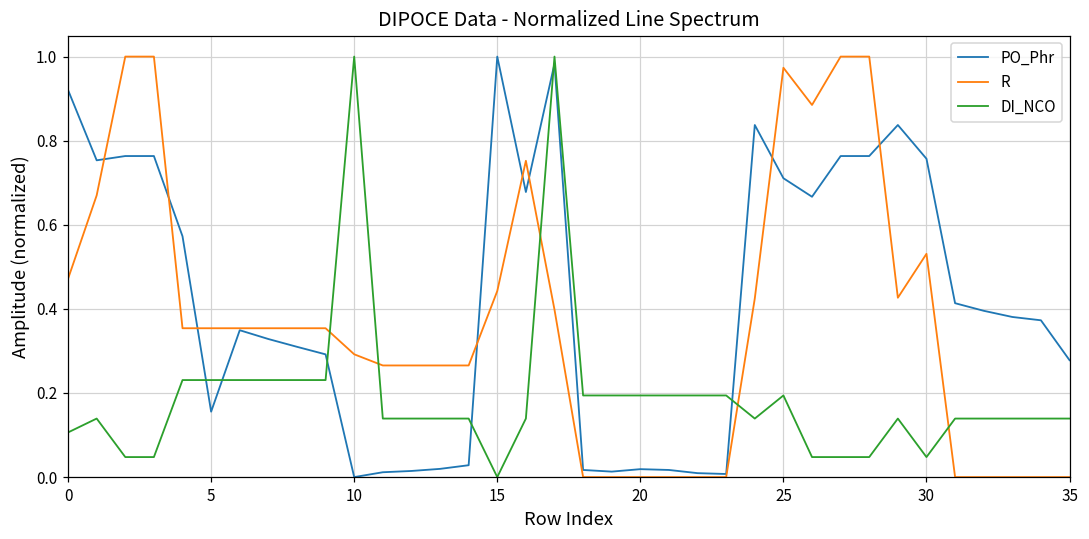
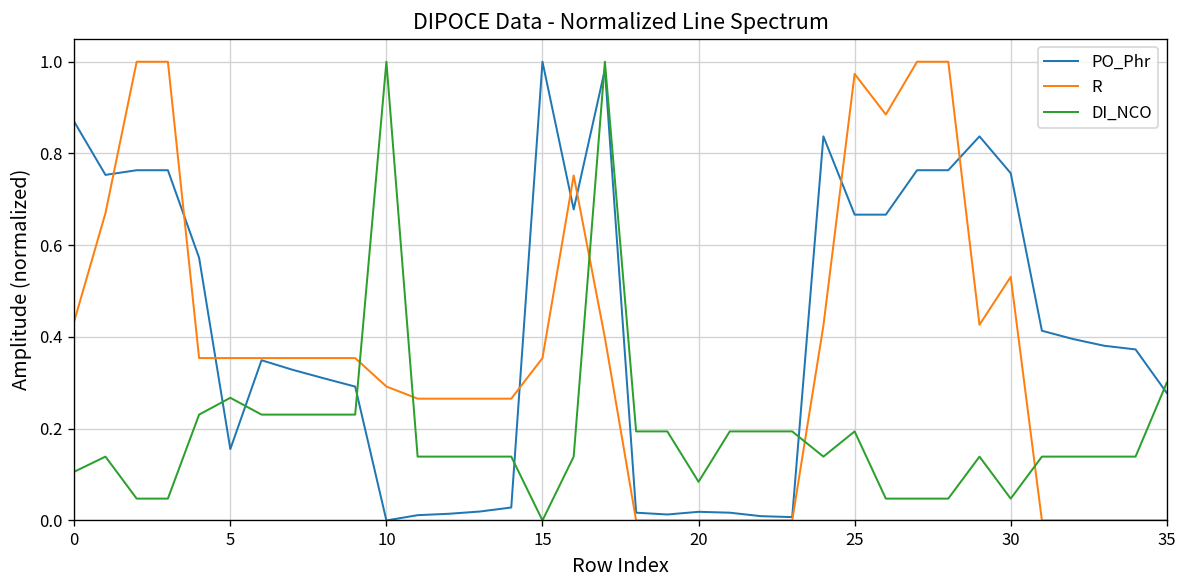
  {
    "PO_Phr": {
-     "0": 0.92,
+     "0": 0.87,
      "5": 0.16,
      "10": 0.00,
      "15": 1.00,
      "20": 0.02,
-     "25": 0.71,
+     "25": 0.67,
      "30": 0.76,
      "35": 0.28
    },
    "R": {
-     "0": 0.47,
+     "0": 0.43,
      "5": 0.35,
      "10": 0.29,
-     "15": 0.44,
+     "15": 0.35,
      "20": 0.00,
      "25": 0.97,
      "30": 0.53,
      "35": 0.00
    },
    "DI_NCO": {
      "0": 0.11,
-     "5": 0.23,
+     "5": 0.27,
      "10": 1.00,
      "15": 0.00,
-     "20": 0.19,
+     "20": 0.08,
      "25": 0.19,
      "30": 0.05,
-     "35": 0.14
+     "35": 0.30
    }
  }
